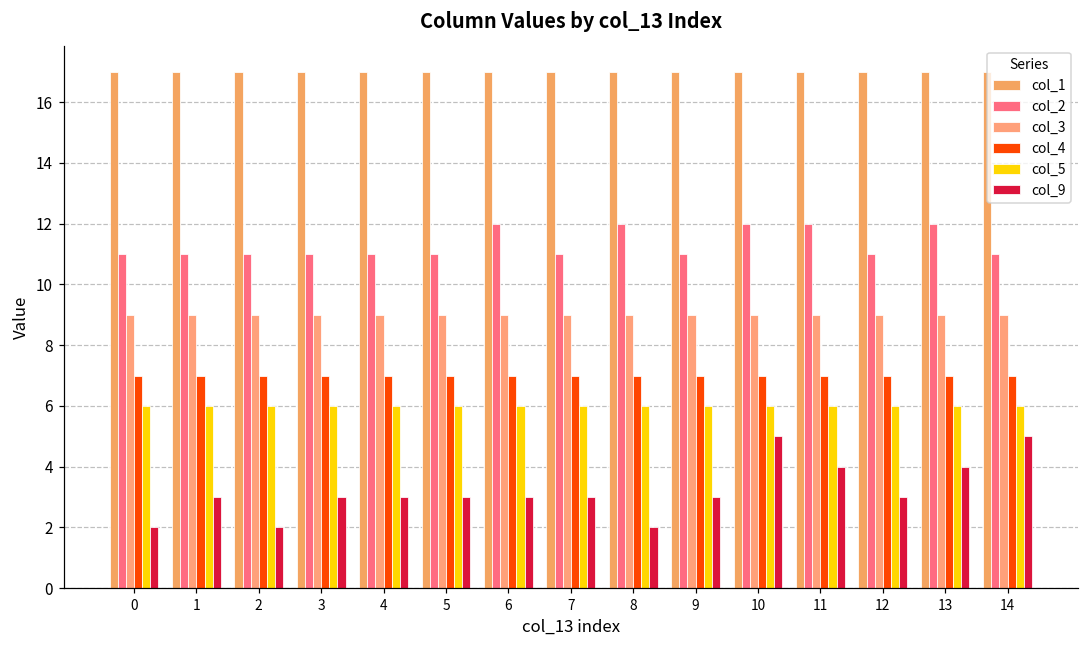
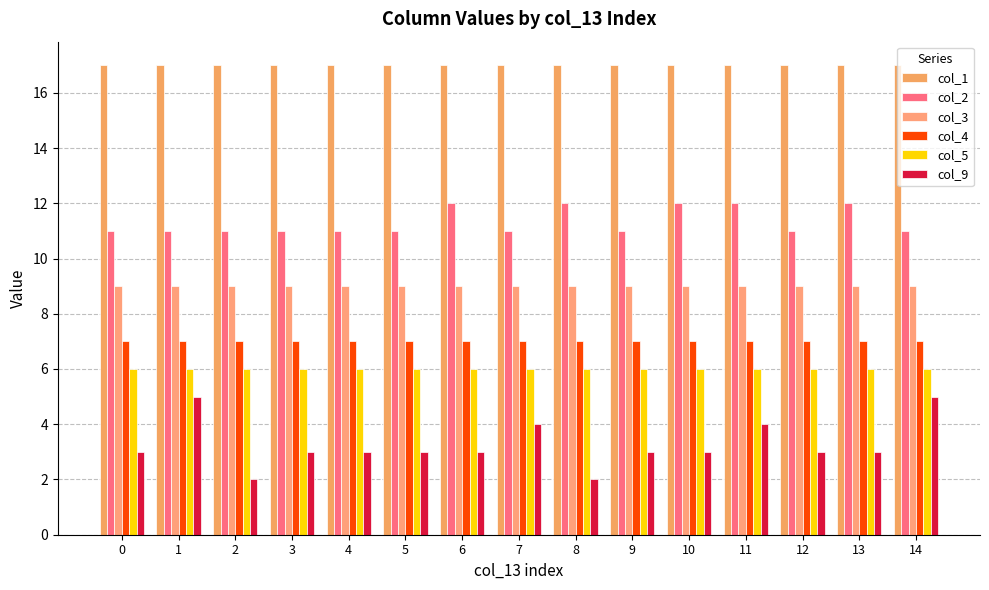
  {
    "col_4": {
      "0": 7,
      "1": 7,
      "2": 7,
      "3": 7,
      "4": 7,
      "5": 7,
      "6": 7,
      "7": 7,
      "8": 7,
      "9": 7,
      "10": 7,
      "11": 7,
      "12": 7,
      "13": 7,
      "14": 7
    },
    "col_5": {
      "0": 6,
      "1": 6,
      "2": 6,
      "3": 6,
      "4": 6,
      "5": 6,
      "6": 6,
      "7": 6,
      "8": 6,
      "9": 6,
      "10": 6,
      "11": 6,
      "12": 6,
      "13": 6,
      "14": 6
    },
    "col_9": {
-     "0": 2,
-     "1": 3,
+     "0": 3,
+     "1": 5,
      "2": 2,
      "3": 3,
      "4": 3,
      "5": 3,
      "6": 3,
-     "7": 3,
+     "7": 4,
      "8": 2,
      "9": 3,
-     "10": 5,
+     "10": 3,
      "11": 4,
      "12": 3,
-     "13": 4,
+     "13": 3,
      "14": 5
    }
  }
